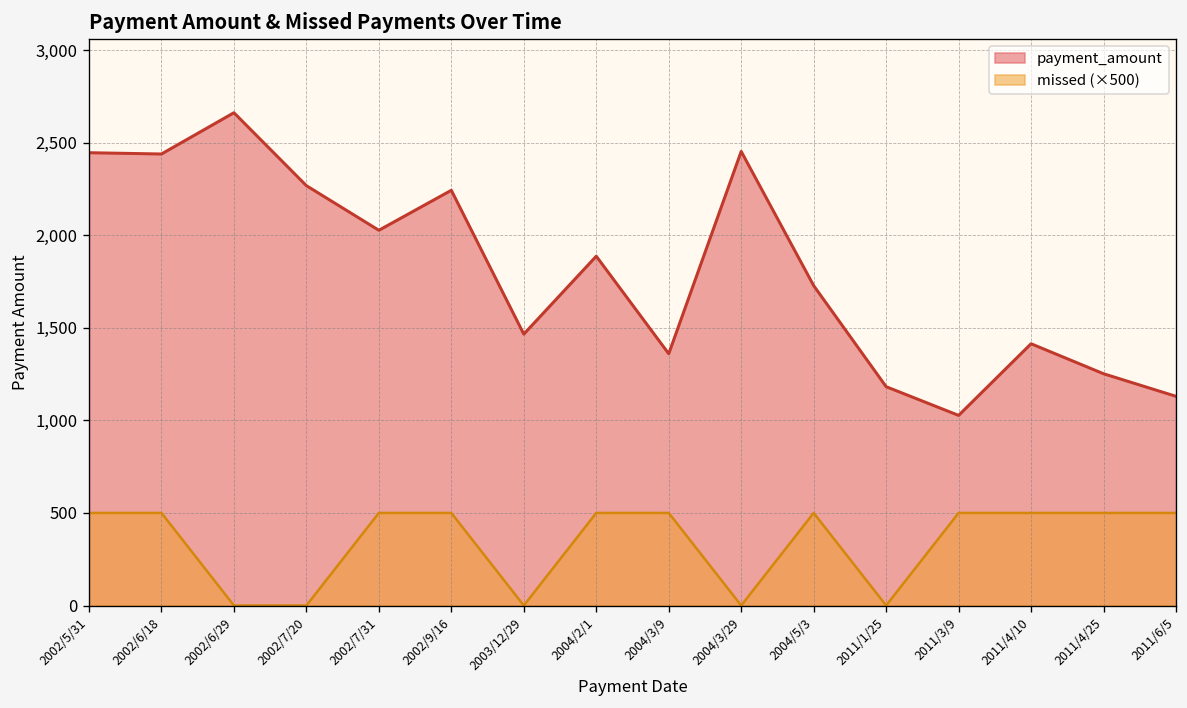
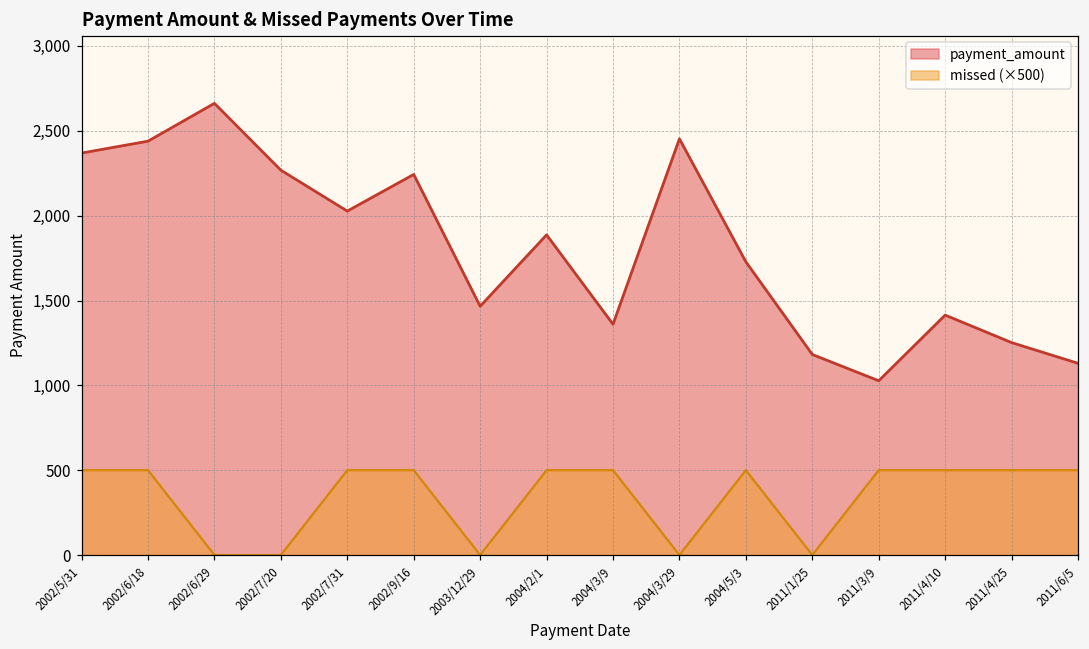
  {
    "payment_amount": {
-     "2002/5/31": "2,450",
+     "2002/5/31": "2,370",
      "2002/6/18": "2,440",
      "2002/6/29": "2,660",
      "2002/7/20": "2,270",
      "2002/7/31": "2,030",
      "2002/9/16": "2,240",
      "2003/12/29": "1,470",
      "2004/2/1": "1,890",
      "2004/3/9": "1,360",
      "2004/3/29": "2,450",
      "2004/5/3": "1,730",
      "2011/1/25": "1,180",
      "2011/3/9": "1,030",
      "2011/4/10": "1,410",
      "2011/4/25": "1,250",
      "2011/6/5": "1,130"
    },
    "missed (×500)": {
      "2002/5/31": "500",
      "2002/6/18": "500",
      "2002/6/29": "0",
      "2002/7/20": "0",
      "2002/7/31": "500",
      "2002/9/16": "500",
      "2003/12/29": "0",
      "2004/2/1": "500",
      "2004/3/9": "500",
      "2004/3/29": "0",
      "2004/5/3": "500",
      "2011/1/25": "0",
      "2011/3/9": "500",
      "2011/4/10": "500",
      "2011/4/25": "500",
      "2011/6/5": "500"
    }
  }
